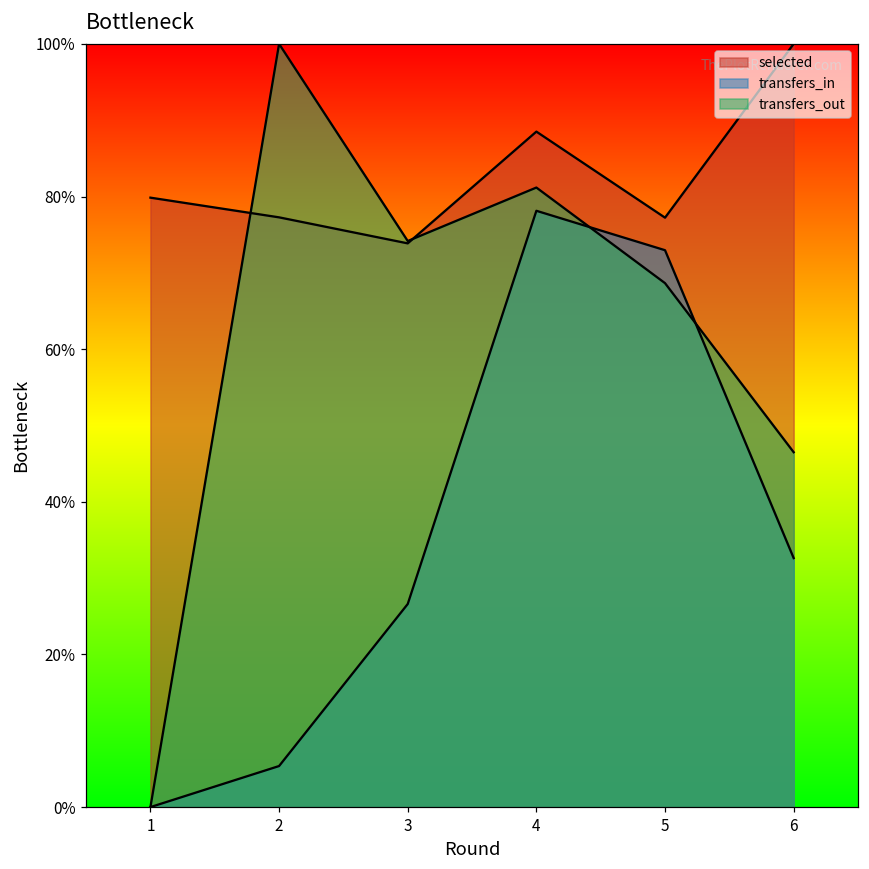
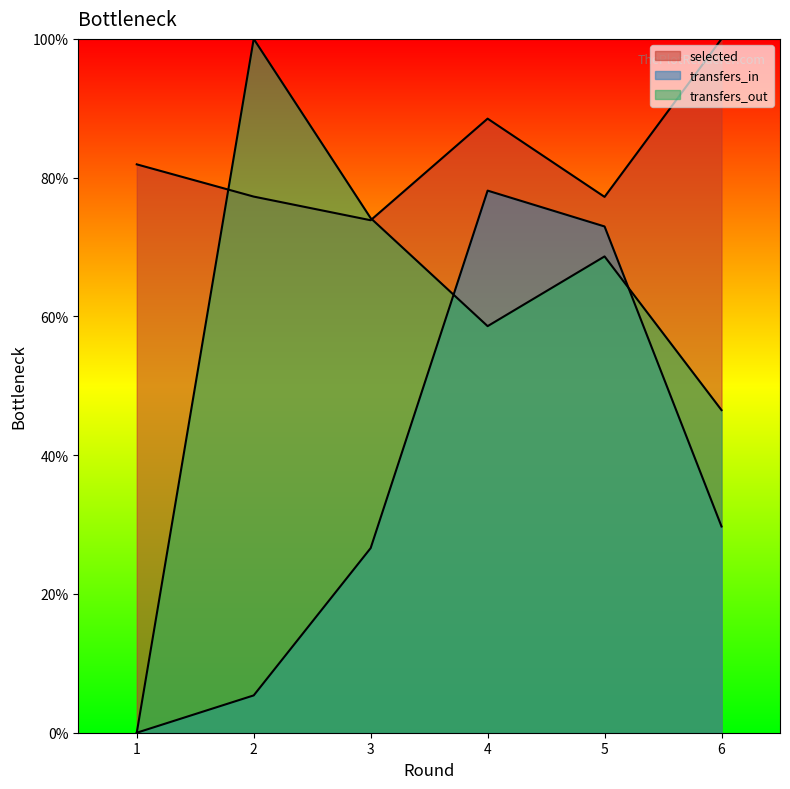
  {
    "selected": {
-     "1": "80%",
+     "1": "82%",
      "2": "77%",
      "4": "89%",
      "5": "77%",
      "6": "100%"
    },
    "transfers_in": {
      "2": "5%",
      "3": "27%",
      "4": "78%",
      "5": "73%",
-     "6": "33%"
+     "6": "30%"
    },
    "transfers_out": {
      "2": "100%",
-     "4": "81%",
+     "4": "59%",
      "5": "69%",
      "6": "46%"
    }
  }
